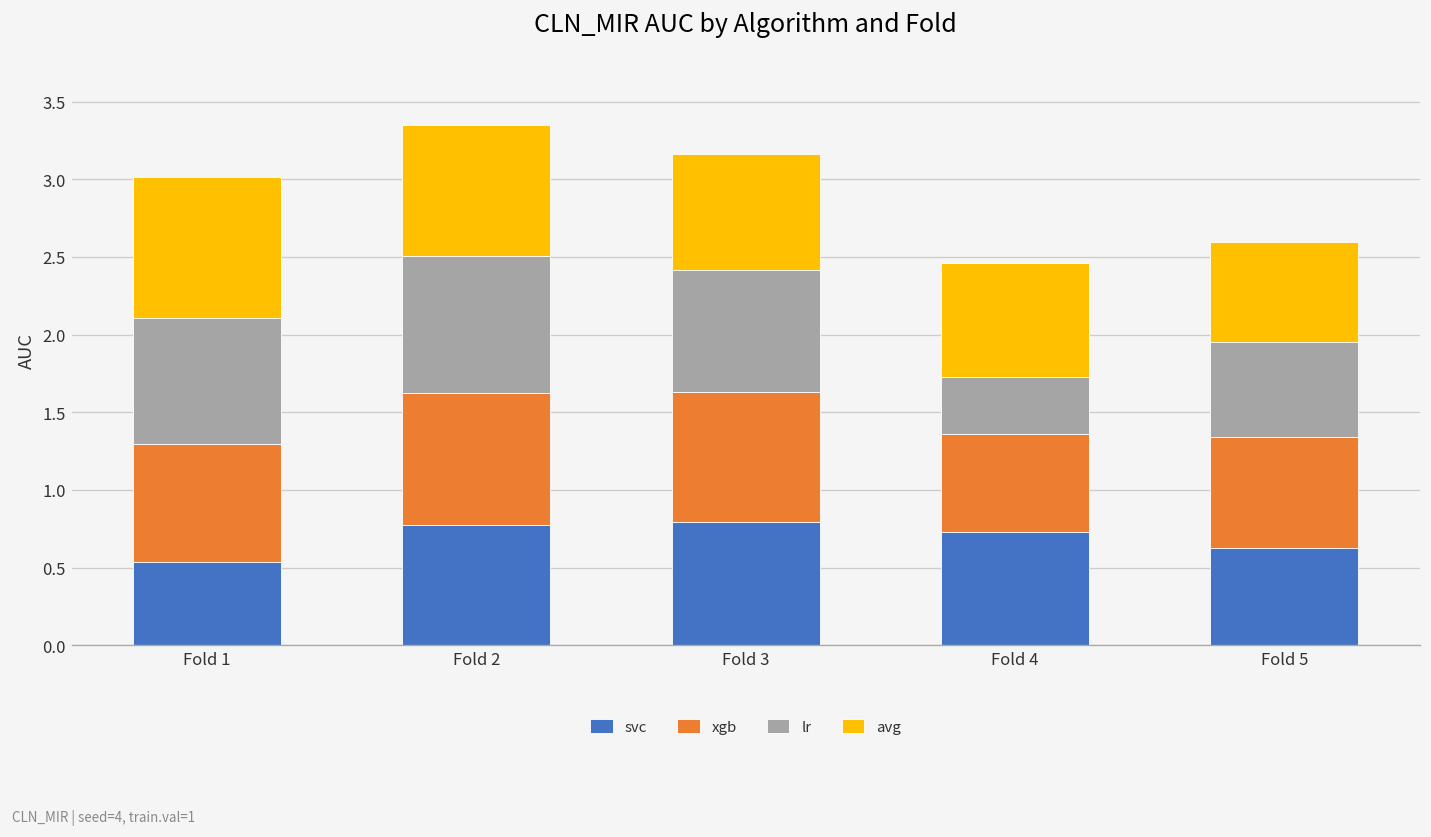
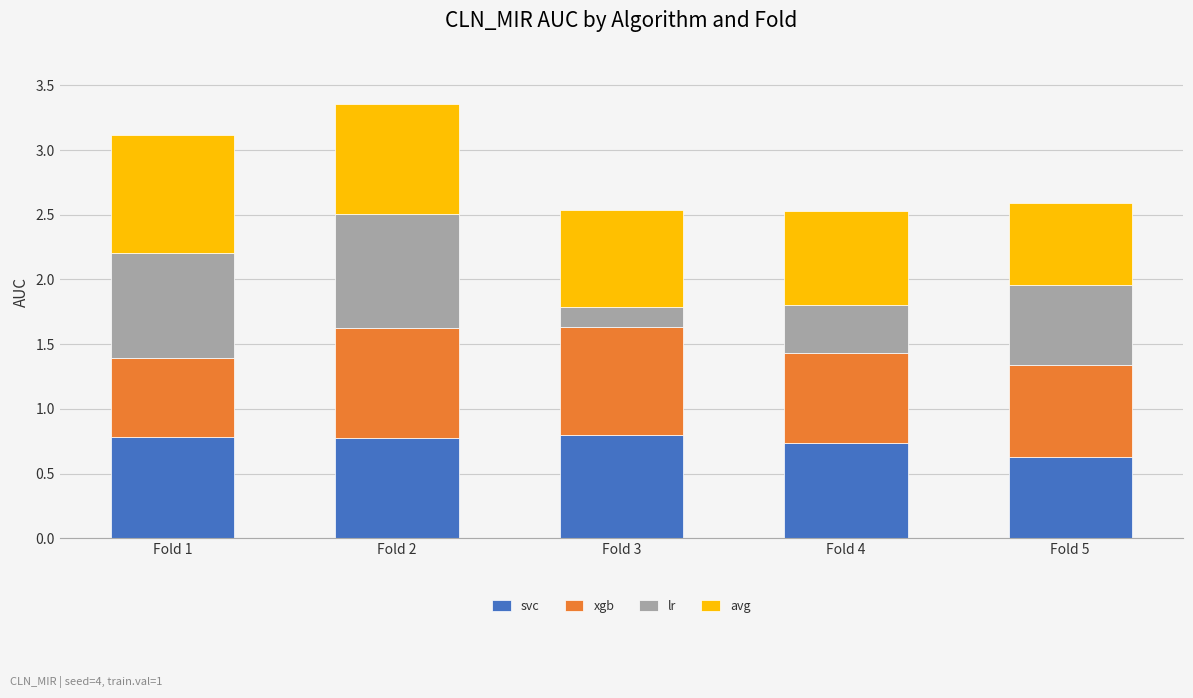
  {
    "svc": {
-     "Fold 1": 0.54,
+     "Fold 1": 0.78,
      "Fold 2": 0.78,
      "Fold 3": 0.80,
      "Fold 4": 0.73,
      "Fold 5": 0.63
    },
    "xgb": {
-     "Fold 1": 0.76,
+     "Fold 1": 0.61,
      "Fold 2": 0.85,
      "Fold 3": 0.83,
-     "Fold 4": 0.63,
+     "Fold 4": 0.70,
      "Fold 5": 0.71
    },
    "lr": {
      "Fold 1": 0.81,
      "Fold 2": 0.88,
-     "Fold 3": 0.78,
+     "Fold 3": 0.16,
      "Fold 4": 0.37,
      "Fold 5": 0.62
    },
    "avg": {
      "Fold 1": 0.91,
      "Fold 2": 0.85,
      "Fold 3": 0.75,
      "Fold 4": 0.73,
      "Fold 5": 0.64
    }
  }
